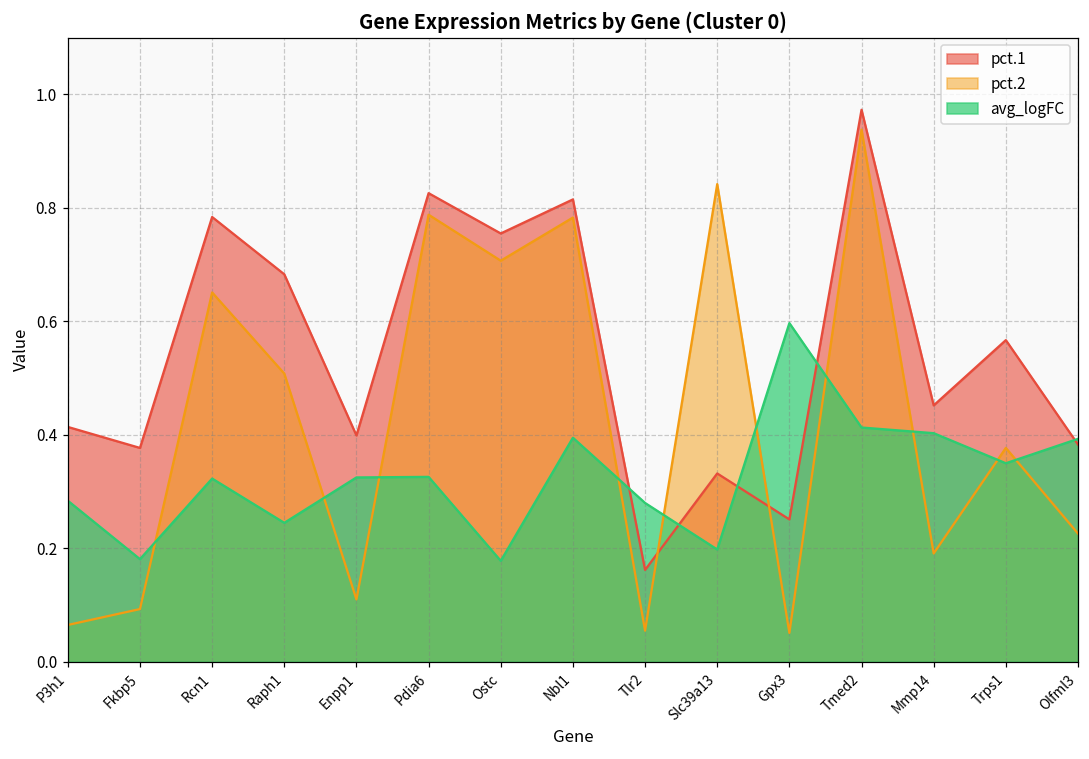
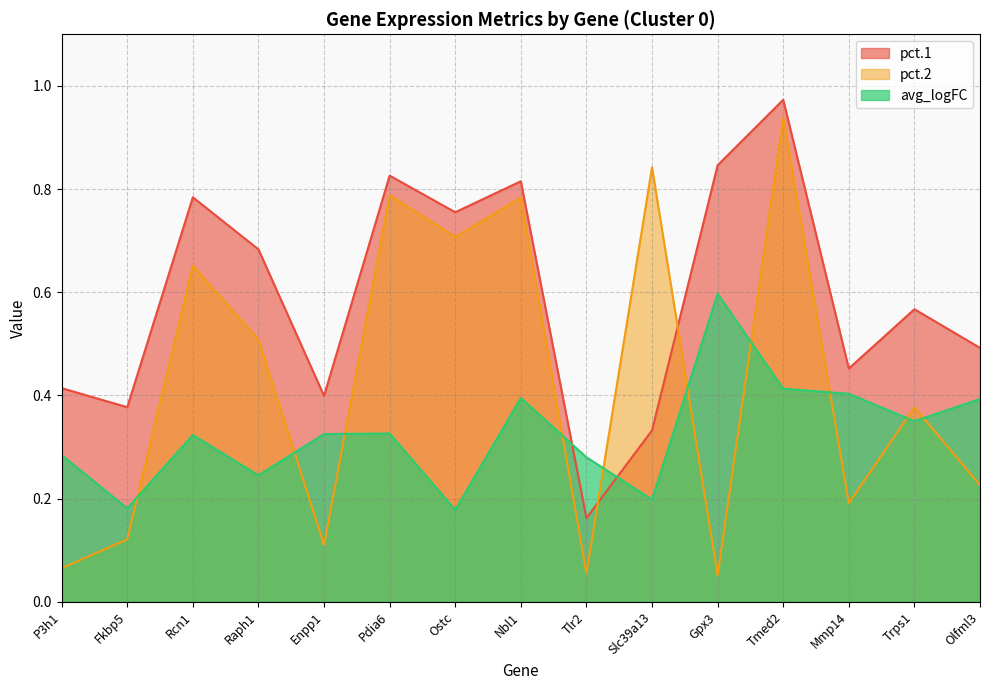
  {
    "pct.1": {
      "P3h1": 0.41,
      "Fkbp5": 0.38,
      "Rcn1": 0.78,
      "Raph1": 0.68,
      "Enpp1": 0.40,
      "Pdia6": 0.83,
      "Ostc": 0.76,
      "Nbl1": 0.82,
      "Tlr2": 0.16,
      "Slc39a13": 0.33,
-     "Gpx3": 0.25,
+     "Gpx3": 0.85,
      "Tmed2": 0.97,
      "Mmp14": 0.45,
      "Trps1": 0.57,
-     "Olfml3": 0.38
+     "Olfml3": 0.49
    },
    "pct.2": {
      "P3h1": 0.07,
-     "Fkbp5": 0.09,
+     "Fkbp5": 0.12,
      "Rcn1": 0.65,
      "Raph1": 0.51,
      "Enpp1": 0.11,
      "Pdia6": 0.79,
      "Ostc": 0.71,
      "Nbl1": 0.78,
      "Tlr2": 0.06,
      "Slc39a13": 0.84,
      "Gpx3": 0.05,
      "Tmed2": 0.94,
      "Mmp14": 0.19,
      "Trps1": 0.38,
      "Olfml3": 0.23
    },
    "avg_logFC": {
      "P3h1": 0.28,
      "Fkbp5": 0.18,
      "Rcn1": 0.32,
      "Raph1": 0.25,
      "Enpp1": 0.33,
      "Pdia6": 0.33,
      "Ostc": 0.18,
      "Nbl1": 0.40,
      "Tlr2": 0.28,
      "Slc39a13": 0.20,
      "Gpx3": 0.60,
      "Tmed2": 0.41,
      "Mmp14": 0.40,
      "Trps1": 0.35,
      "Olfml3": 0.39
    }
  }
